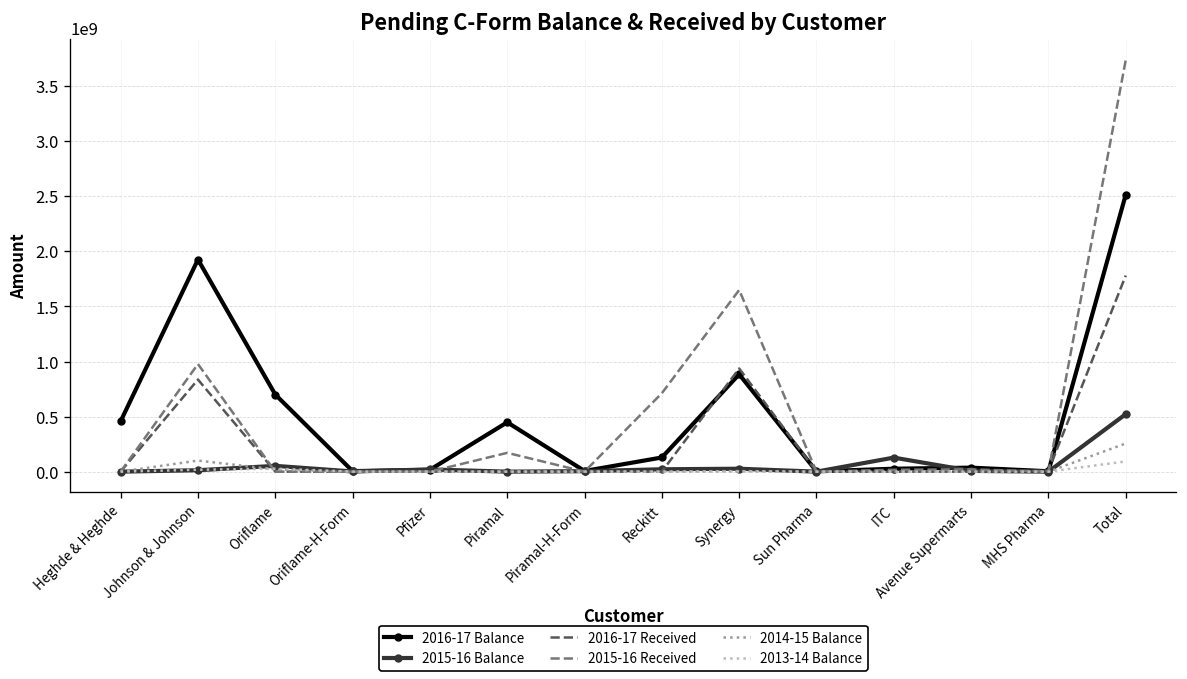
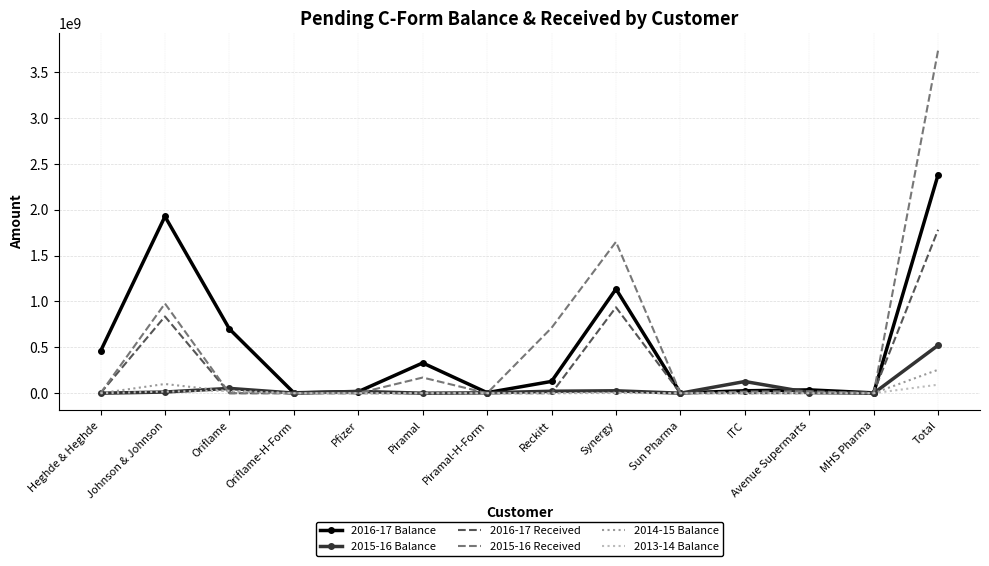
  {
    "2016-17 Balance": {
      "Heghde & Heghde": 500000000,
      "Johnson & Johnson": 1900000000,
      "Oriflame": 700000000,
-     "Piramal": 400000000,
+     "Piramal": 300000000,
      "Reckitt": 100000000,
-     "Synergy": 900000000,
-     "Total": 2500000000
+     "Synergy": 1100000000,
+     "Total": 2400000000
    }
  }
